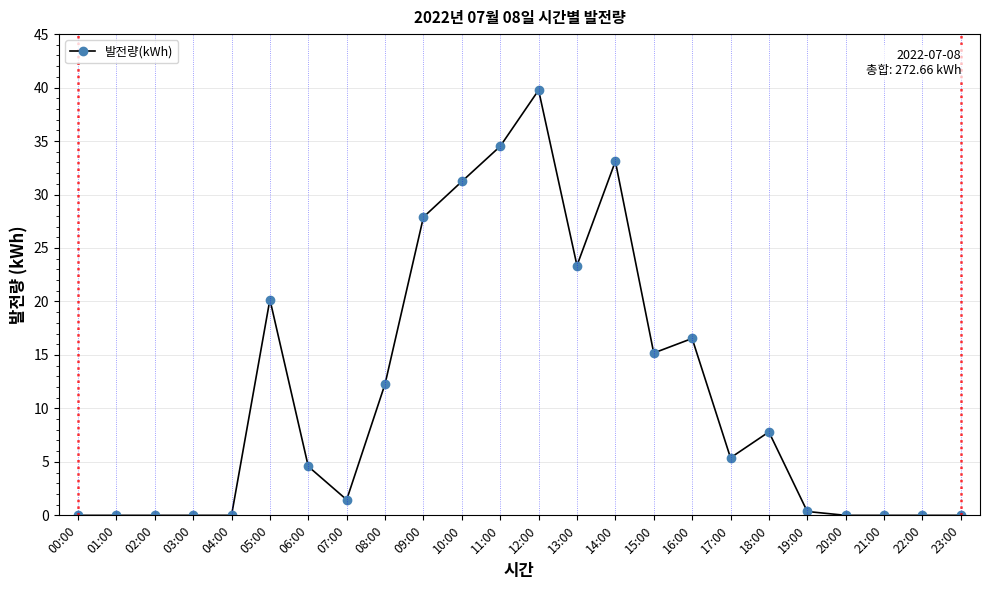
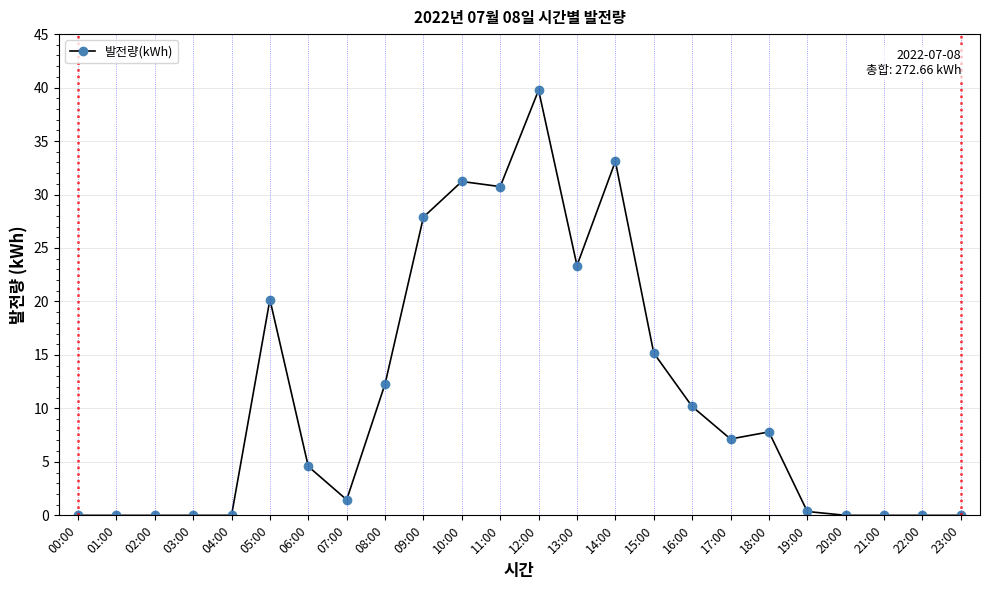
  {
    "00:00": 0.0,
    "01:00": 0.0,
    "02:00": 0.0,
    "03:00": 0.0,
    "04:00": 0.0,
    "05:00": 20.2,
    "06:00": 4.6,
    "07:00": 1.5,
    "08:00": 12.3,
    "09:00": 27.9,
    "10:00": 31.2,
-   "11:00": 34.5,
+   "11:00": 30.7,
    "12:00": 39.8,
    "13:00": 23.4,
    "14:00": 33.1,
    "15:00": 15.2,
-   "16:00": 16.5,
-   "17:00": 5.4,
+   "16:00": 10.2,
+   "17:00": 7.1,
    "18:00": 7.8,
    "19:00": 0.4,
    "20:00": 0.0,
    "21:00": 0.0,
    "22:00": 0.0,
    "23:00": 0.0
  }
